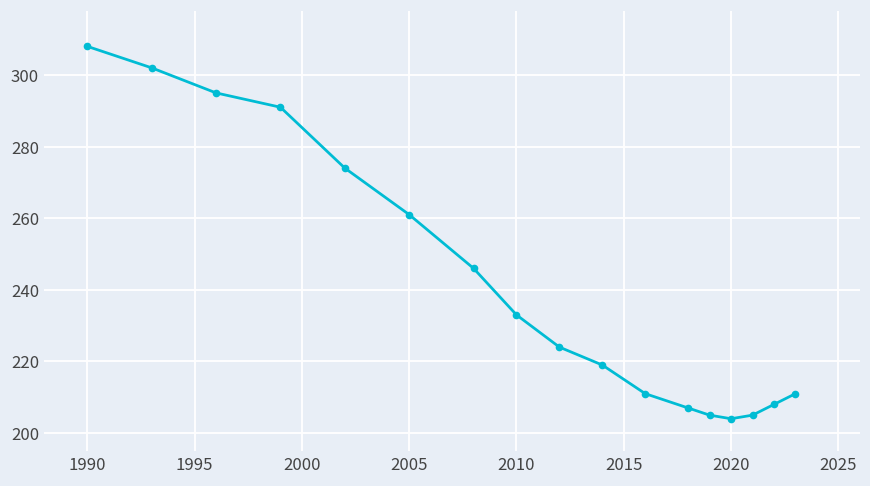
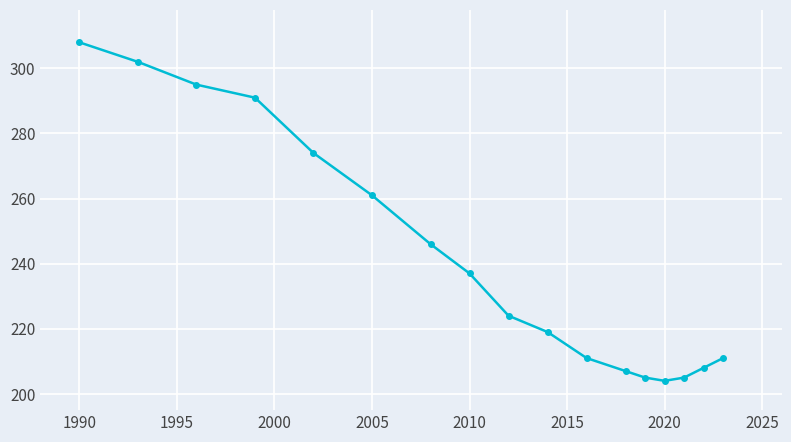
  {
    "1990": 308,
    "2005": 261,
-   "2010": 233,
+   "2010": 237,
    "2020": 204
  }
